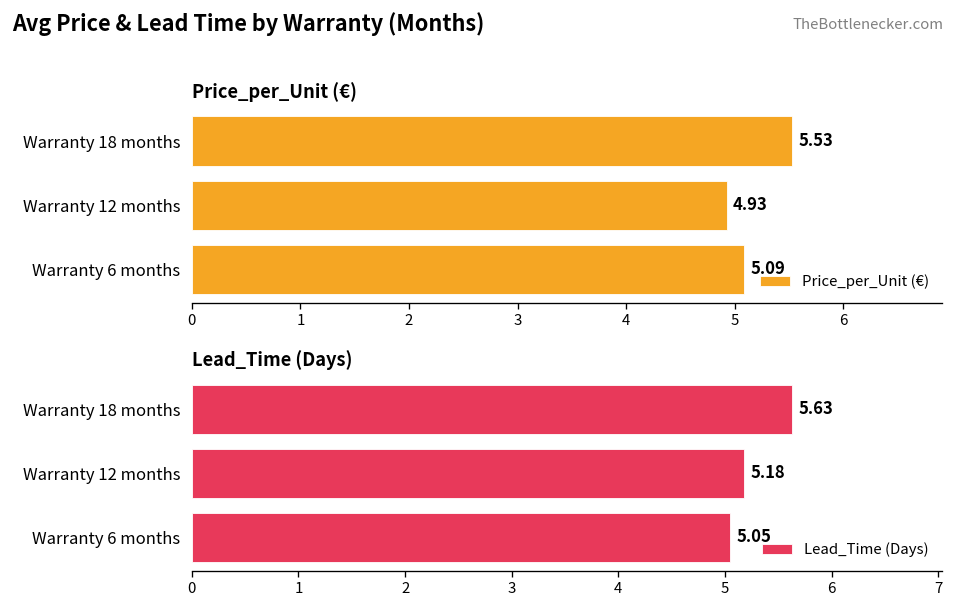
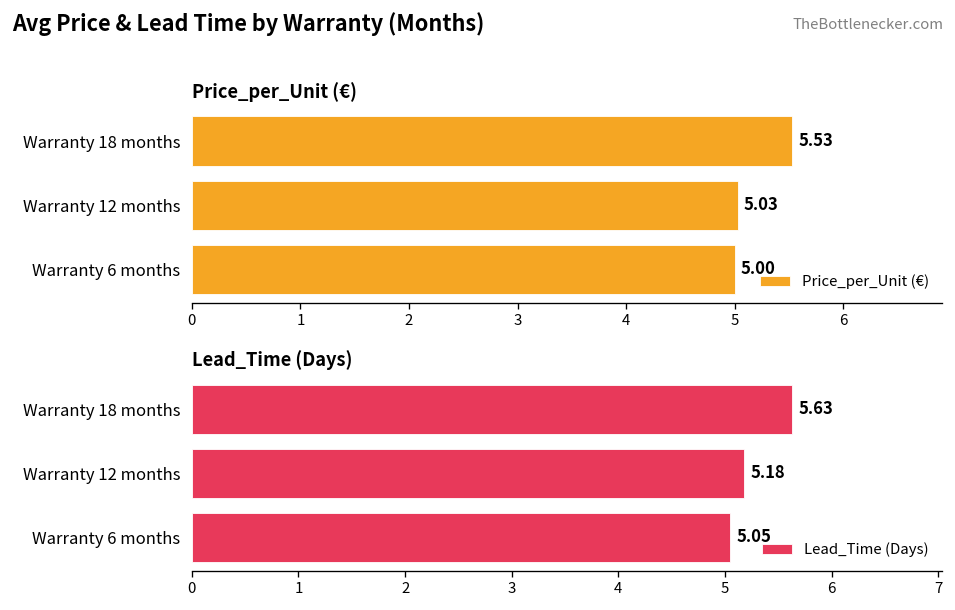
  {
    "Price_per_Unit (€)": {
      "Warranty 18 months": 5.53,
-     "Warranty 12 months": 4.93,
-     "Warranty 6 months": 5.09
+     "Warranty 12 months": 5.03,
+     "Warranty 6 months": 5.00
    },
    "Lead_Time (Days)": {
      "Warranty 18 months": 5.63,
      "Warranty 12 months": 5.18,
      "Warranty 6 months": 5.05
    }
  }
